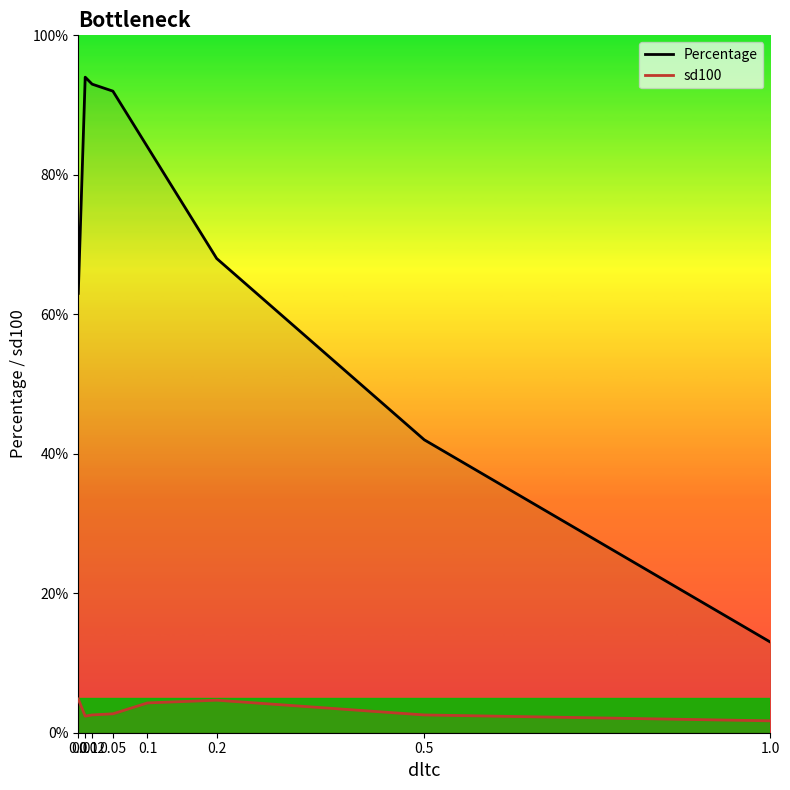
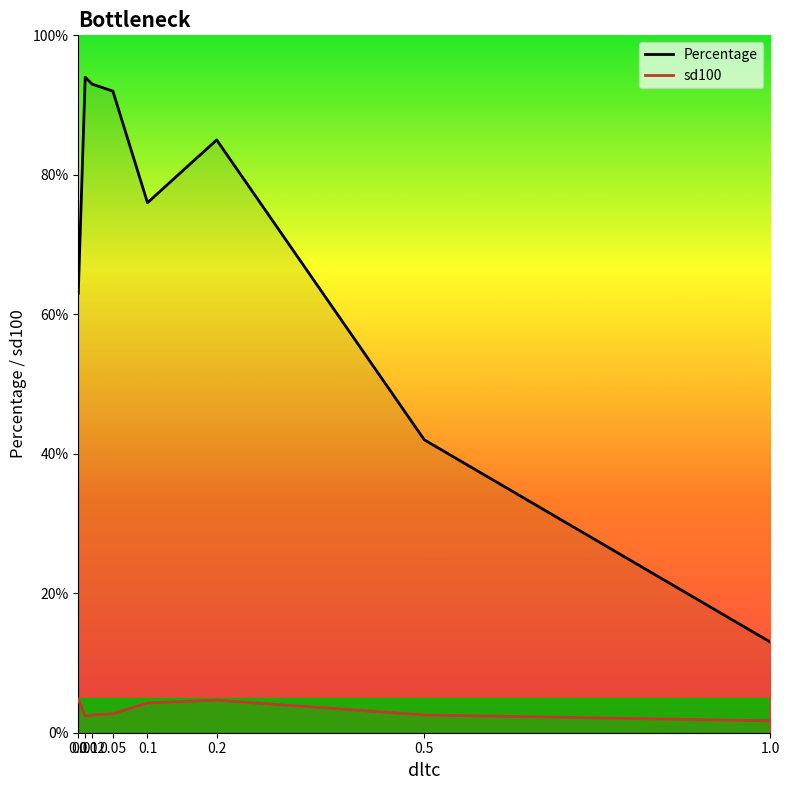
  {
    "Percentage": {
-     "0.1": "84%",
-     "0.2": "68%",
+     "0.1": "76%",
+     "0.2": "85%",
      "0.5": "42%",
      "1.0": "13%"
    }
  }
